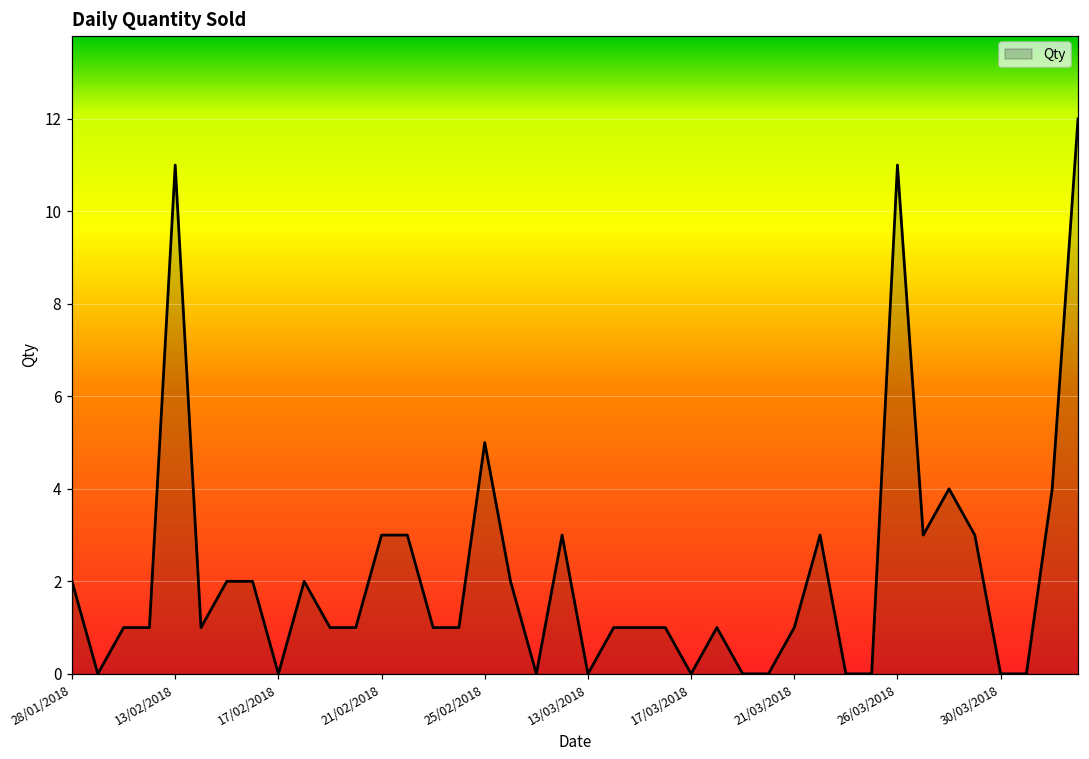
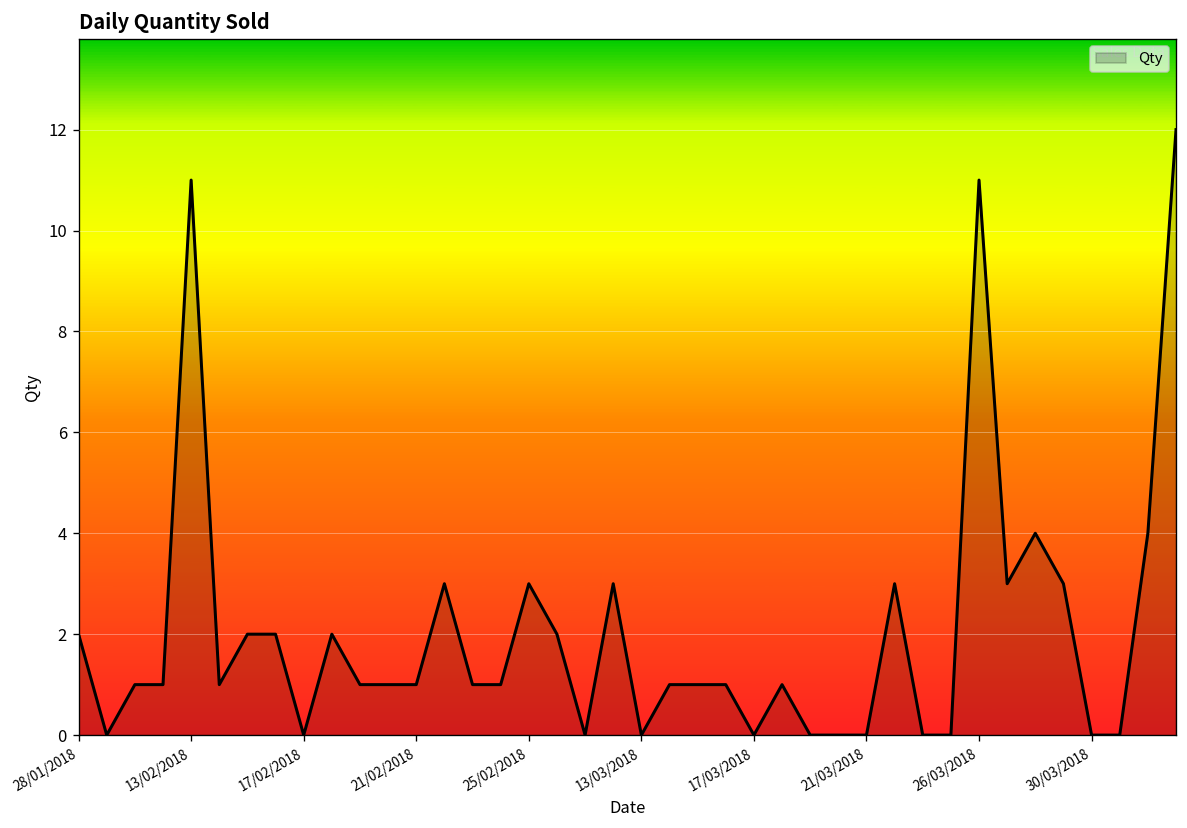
  {
    "28/01/2018": 2,
    "13/02/2018": 11,
    "17/02/2018": 0,
-   "21/02/2018": 3,
-   "25/02/2018": 5,
+   "21/02/2018": 1,
+   "25/02/2018": 3,
    "13/03/2018": 0,
    "17/03/2018": 0,
-   "21/03/2018": 1,
+   "21/03/2018": 0,
    "26/03/2018": 11,
    "30/03/2018": 0
  }
